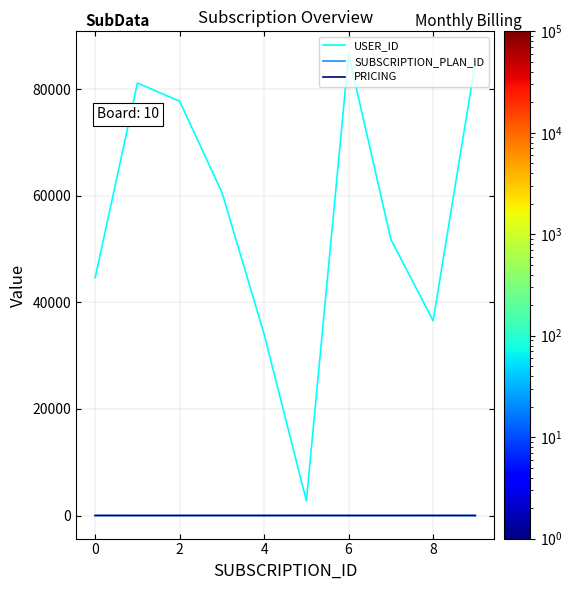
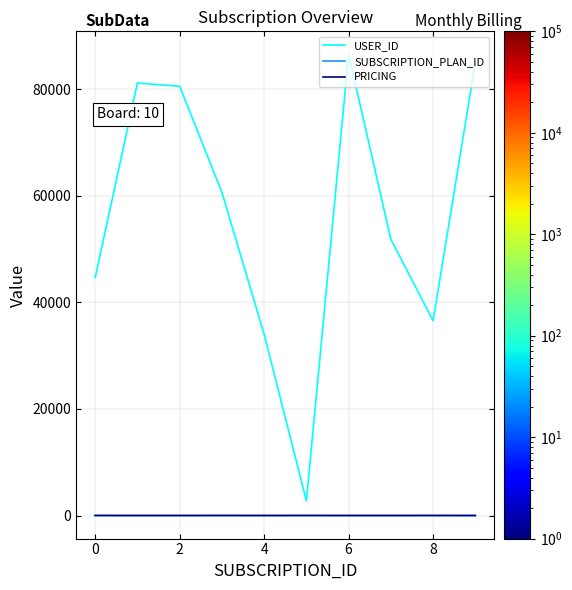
  {
    "USER_ID": {
      "0": 45000,
-     "2": 78000,
+     "2": 81000,
      "4": 34000,
      "8": 37000
    },
    "PRICING": {
      "0": 0,
      "2": 0,
      "4": 0,
      "6": 0,
      "8": 0
    }
  }
